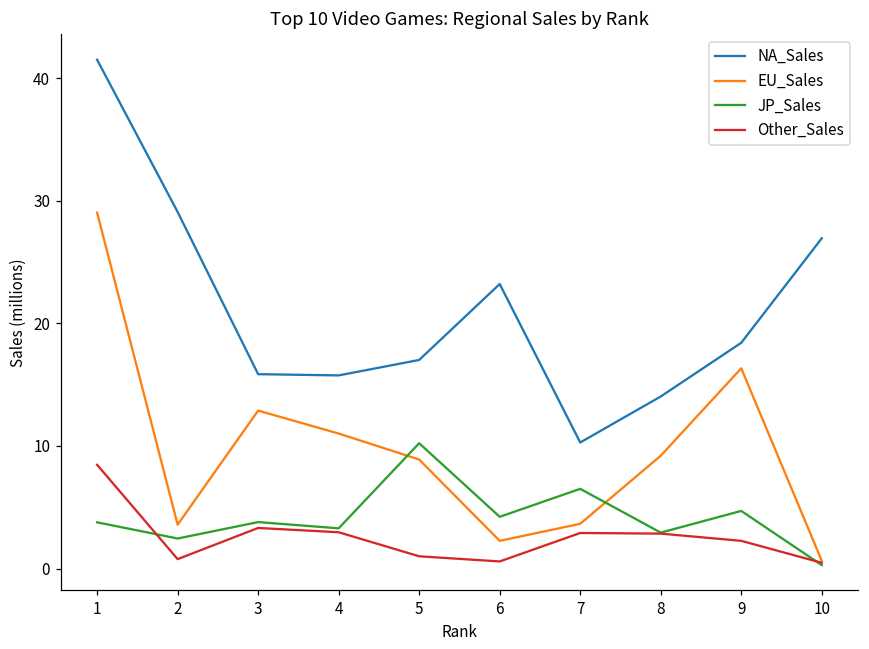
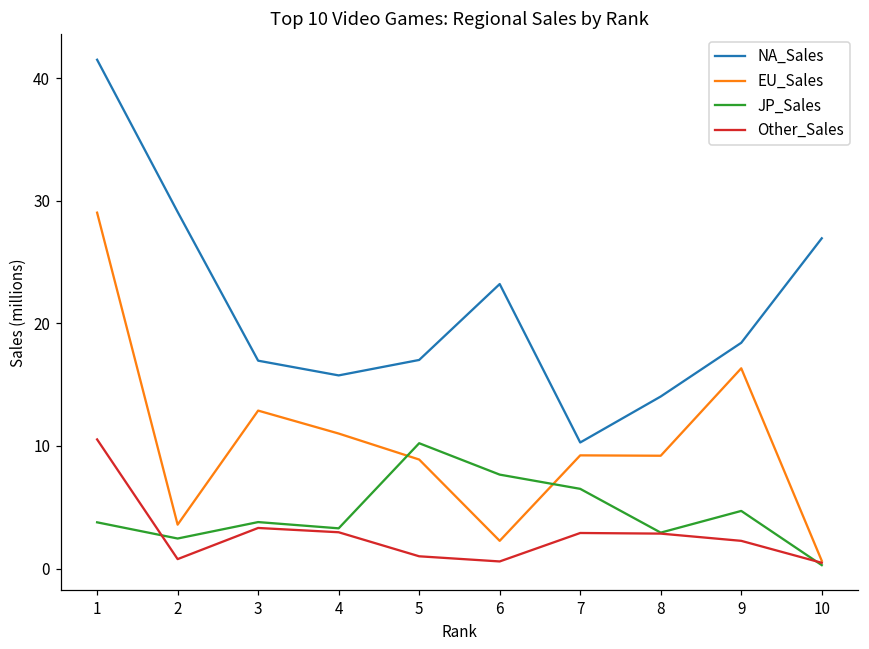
  {
    "NA_Sales": {
      "1": 41.5,
      "2": 29.1,
-     "3": 15.9,
+     "3": 17.0,
      "4": 15.8,
      "5": 17.0,
      "6": 23.2,
      "7": 10.3,
      "8": 14.0,
      "9": 18.4,
      "10": 26.9
    },
    "EU_Sales": {
      "1": 29.0,
      "2": 3.6,
      "3": 12.9,
      "4": 11.0,
      "5": 8.9,
      "6": 2.3,
-     "7": 3.7,
+     "7": 9.2,
      "8": 9.2,
      "9": 16.3
    },
    "JP_Sales": {
      "1": 3.8,
      "2": 2.5,
      "3": 3.8,
      "4": 3.3,
      "5": 10.2,
-     "6": 4.2,
+     "6": 7.7,
      "7": 6.5,
      "9": 4.7
    },
    "Other_Sales": {
-     "1": 8.5,
+     "1": 10.5,
      "2": 0.8,
      "3": 3.3,
      "4": 3.0,
      "5": 1.0,
      "6": 0.6,
      "7": 2.9,
      "9": 2.3
    }
  }
